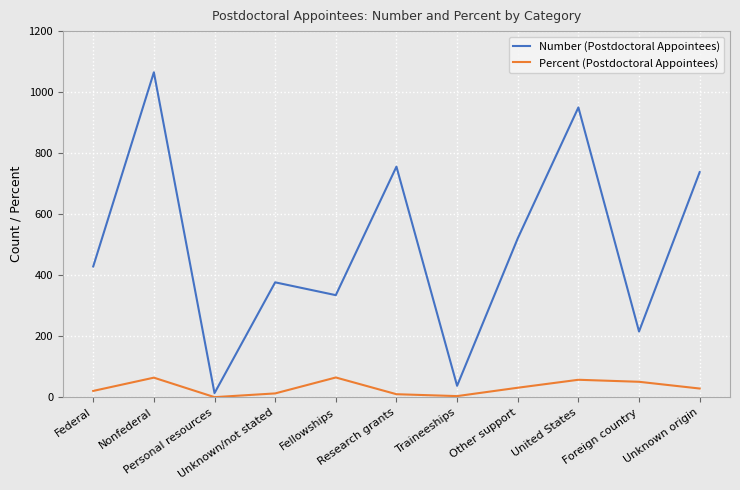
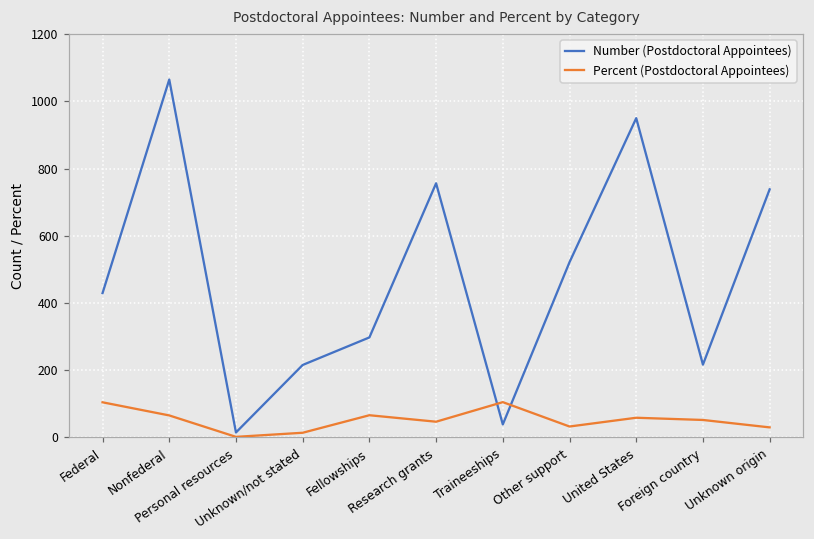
  {
    "Number (Postdoctoral Appointees)": {
      "Federal": 430,
      "Nonfederal": 1070,
      "Personal resources": 10,
-     "Unknown/not stated": 380,
-     "Fellowships": 340,
+     "Unknown/not stated": 220,
+     "Fellowships": 300,
      "Research grants": 760,
      "Traineeships": 40,
      "Other support": 520,
      "United States": 950,
      "Foreign country": 220,
      "Unknown origin": 740
    },
    "Percent (Postdoctoral Appointees)": {
-     "Federal": 20,
+     "Federal": 100,
      "Nonfederal": 60,
      "Personal resources": 0,
      "Unknown/not stated": 10,
      "Fellowships": 70,
-     "Research grants": 10,
-     "Traineeships": 0,
+     "Research grants": 50,
+     "Traineeships": 100,
      "Other support": 30,
      "United States": 60,
      "Foreign country": 50,
      "Unknown origin": 30
    }
  }
